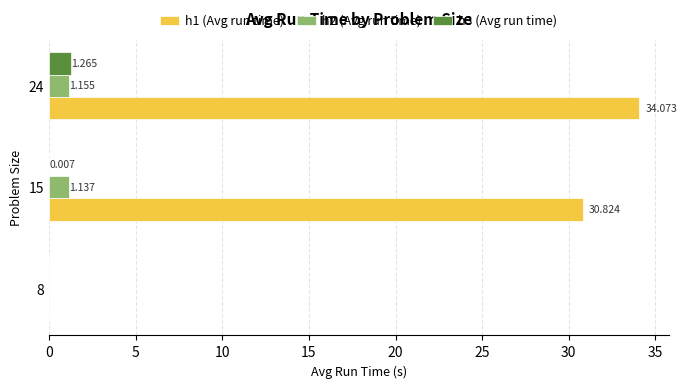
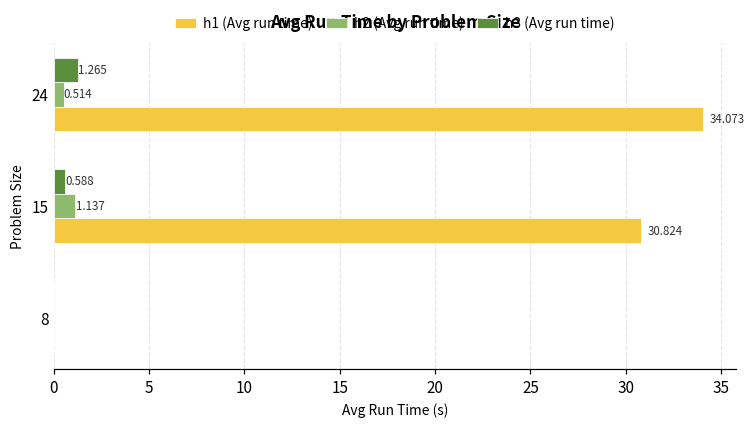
  {
    "h1 (Avg run time)": {
      "24": 34.073,
      "15": 30.824
    },
    "h2 (Avg run time)": {
-     "24": 1.155,
+     "24": 0.514,
      "15": 1.137
    },
    "h3 (Avg run time)": {
      "24": 1.265,
-     "15": 0.007
+     "15": 0.588
    }
  }
